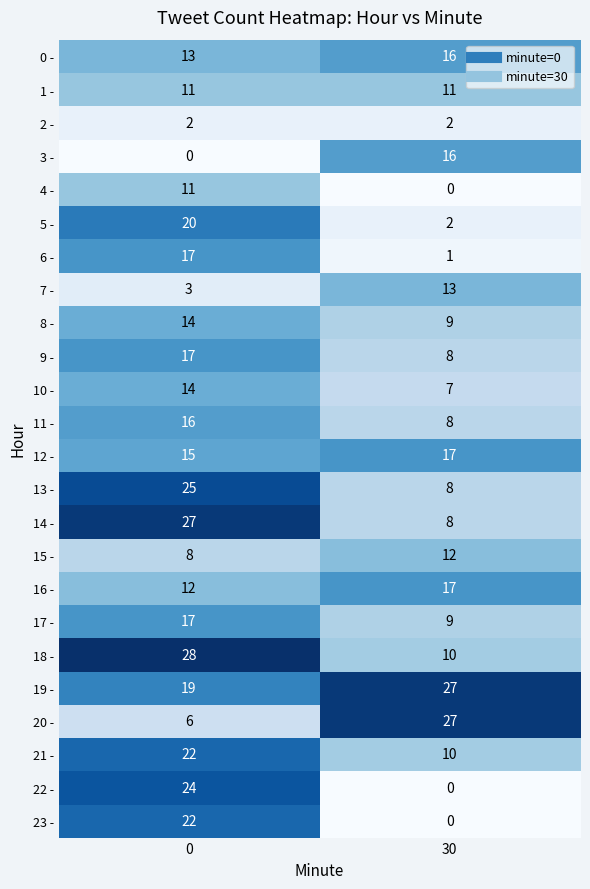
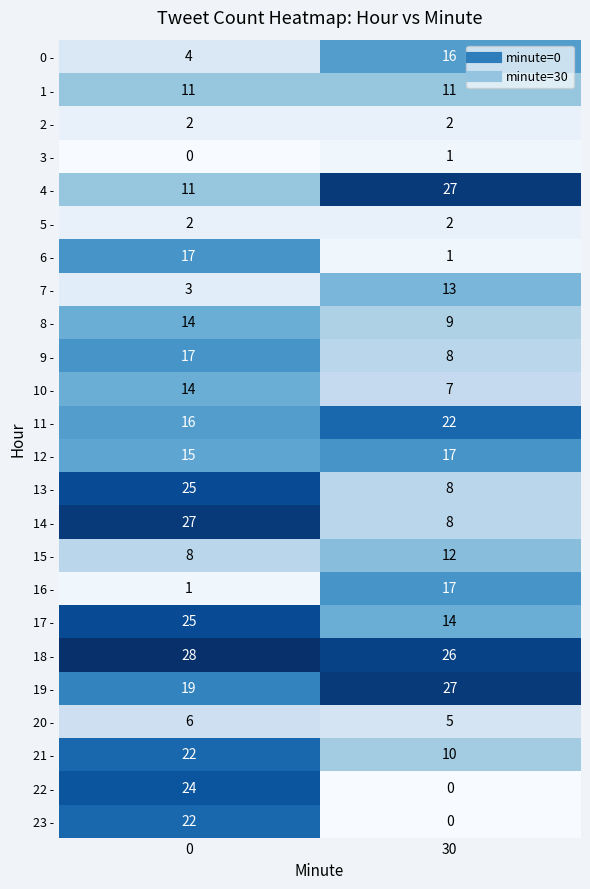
  {
    "0 -": {
-     "0": 13,
+     "0": 4,
      "30": 16
    },
    "1 -": {
      "0": 11,
      "30": 11
    },
    "2 -": {
      "0": 2,
      "30": 2
    },
    "3 -": {
      "0": 0,
-     "30": 16
+     "30": 1
    },
    "4 -": {
      "0": 11,
-     "30": 0
+     "30": 27
    },
    "5 -": {
-     "0": 20,
+     "0": 2,
      "30": 2
    },
    "6 -": {
      "0": 17,
      "30": 1
    },
    "7 -": {
      "0": 3,
      "30": 13
    },
    "8 -": {
      "0": 14,
      "30": 9
    },
    "9 -": {
      "0": 17,
      "30": 8
    },
    "10 -": {
      "0": 14,
      "30": 7
    },
    "11 -": {
      "0": 16,
-     "30": 8
+     "30": 22
    },
    "12 -": {
      "0": 15,
      "30": 17
    },
    "13 -": {
      "0": 25,
      "30": 8
    },
    "14 -": {
      "0": 27,
      "30": 8
    },
    "15 -": {
      "0": 8,
      "30": 12
    },
    "16 -": {
-     "0": 12,
+     "0": 1,
      "30": 17
    },
    "17 -": {
-     "0": 17,
-     "30": 9
+     "0": 25,
+     "30": 14
    },
    "18 -": {
      "0": 28,
-     "30": 10
+     "30": 26
    },
    "19 -": {
      "0": 19,
      "30": 27
    },
    "20 -": {
      "0": 6,
-     "30": 27
+     "30": 5
    },
    "21 -": {
      "0": 22,
      "30": 10
    },
    "22 -": {
      "0": 24,
      "30": 0
    },
    "23 -": {
      "0": 22,
      "30": 0
    }
  }
